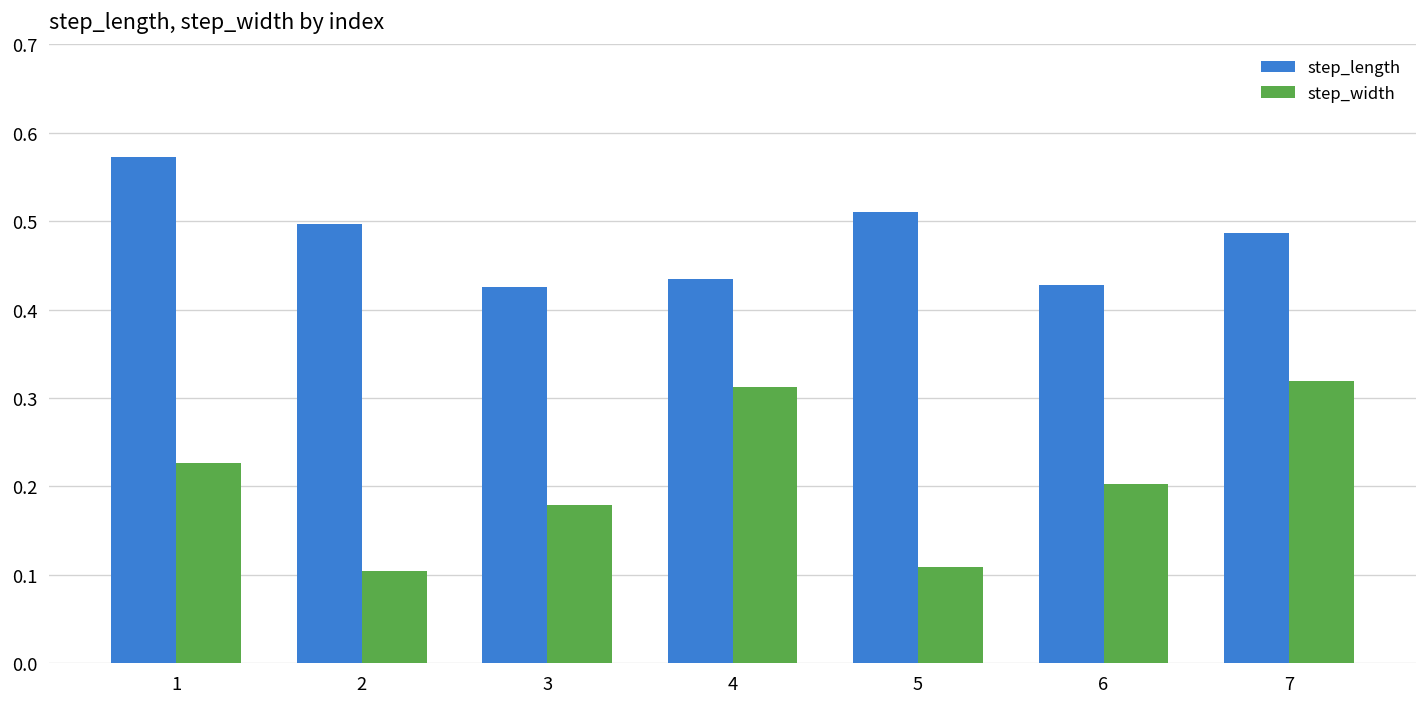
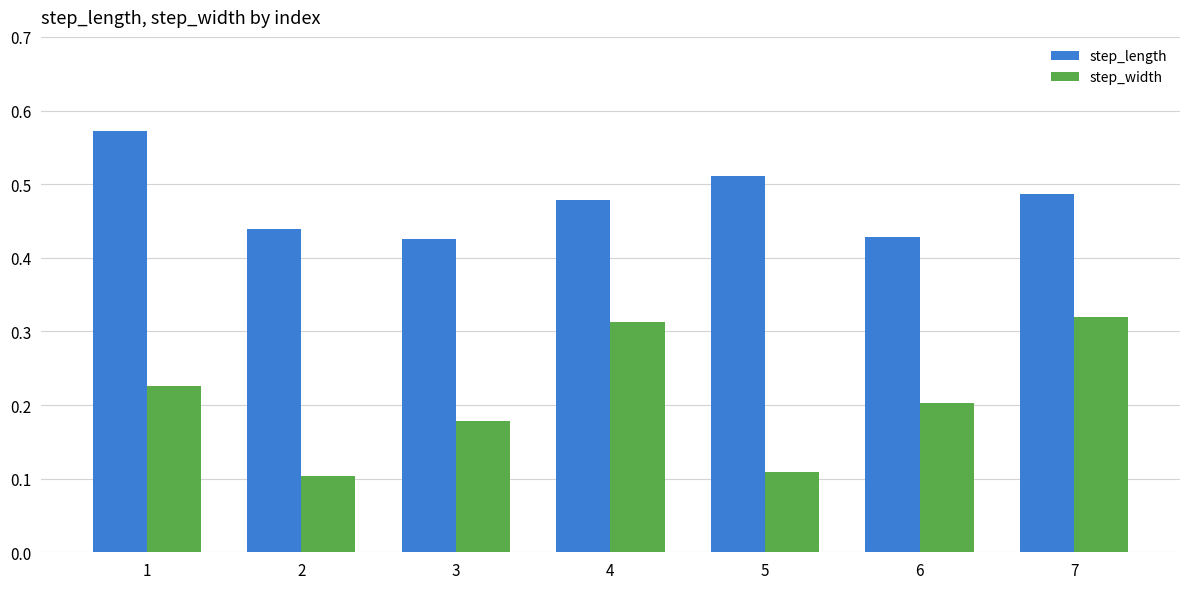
  {
    "step_length": {
      "1": 0.57,
-     "2": 0.50,
+     "2": 0.44,
      "3": 0.43,
-     "4": 0.44,
+     "4": 0.48,
      "5": 0.51,
      "6": 0.43,
      "7": 0.49
    },
    "step_width": {
      "1": 0.23,
      "2": 0.10,
      "3": 0.18,
      "4": 0.31,
      "5": 0.11,
      "6": 0.20,
      "7": 0.32
    }
  }
